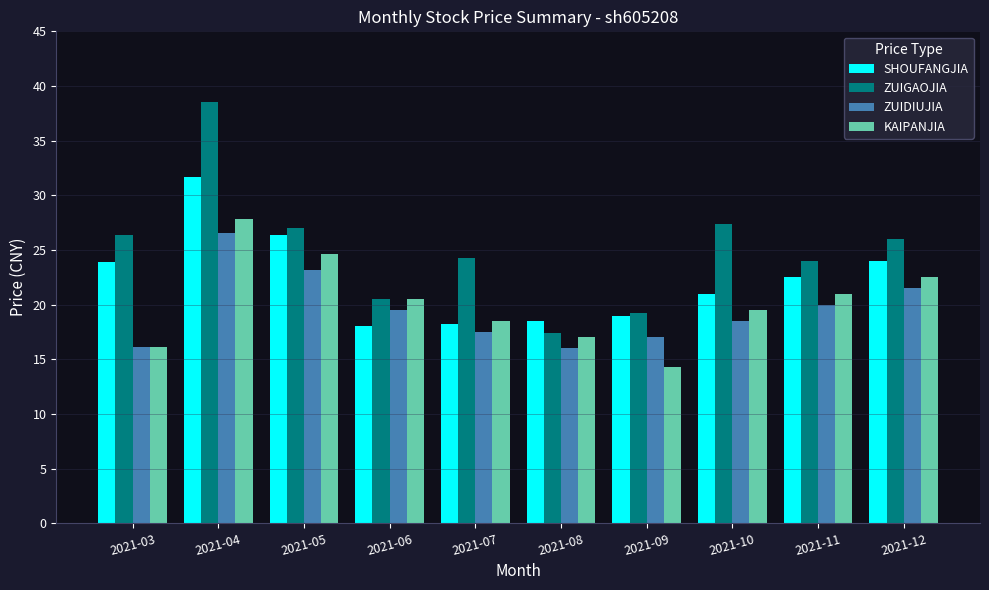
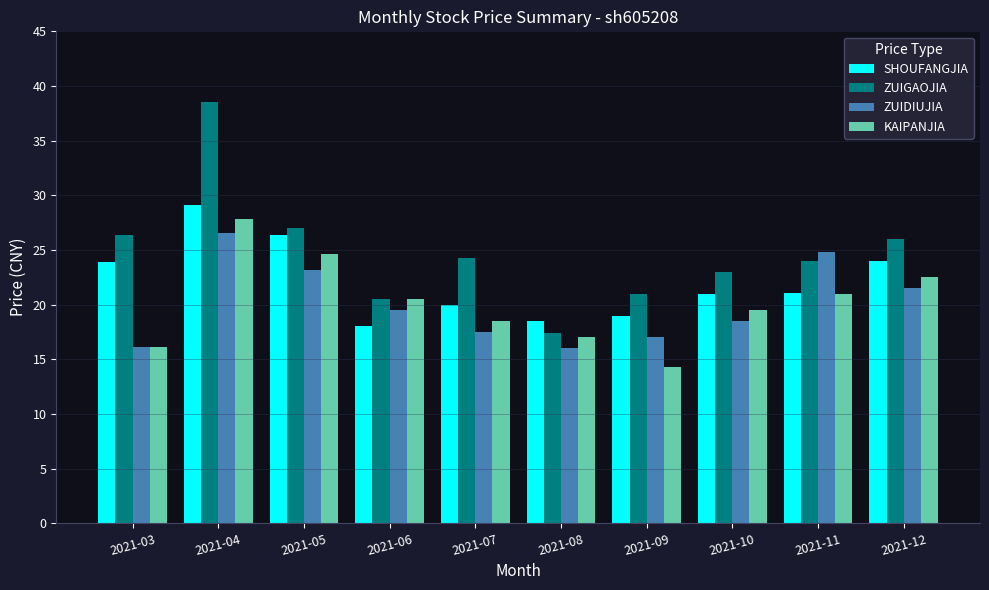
  {
    "SHOUFANGJIA": {
      "2021-03": 23.9,
-     "2021-04": 31.6,
+     "2021-04": 29.1,
      "2021-05": 26.4,
      "2021-06": 18.0,
-     "2021-07": 18.2,
+     "2021-07": 20.0,
      "2021-08": 18.5,
      "2021-09": 19.0,
      "2021-10": 21.0,
-     "2021-11": 22.5,
+     "2021-11": 21.1,
      "2021-12": 24.0
    },
    "ZUIGAOJIA": {
      "2021-03": 26.3,
      "2021-04": 38.5,
      "2021-05": 27.0,
      "2021-06": 20.5,
      "2021-07": 24.3,
      "2021-08": 17.4,
-     "2021-09": 19.2,
-     "2021-10": 27.4,
+     "2021-09": 21.0,
+     "2021-10": 23.0,
      "2021-11": 24.0,
      "2021-12": 26.0
    },
    "ZUIDIUJIA": {
      "2021-03": 16.1,
      "2021-04": 26.5,
      "2021-05": 23.2,
      "2021-06": 19.5,
      "2021-07": 17.5,
      "2021-08": 16.0,
      "2021-09": 17.0,
      "2021-10": 18.5,
-     "2021-11": 20.0,
+     "2021-11": 24.8,
      "2021-12": 21.5
    },
    "KAIPANJIA": {
      "2021-03": 16.1,
      "2021-04": 27.8,
      "2021-05": 24.6,
      "2021-06": 20.5,
      "2021-07": 18.5,
      "2021-08": 17.0,
      "2021-09": 14.3,
      "2021-10": 19.5,
      "2021-11": 21.0,
      "2021-12": 22.5
    }
  }
